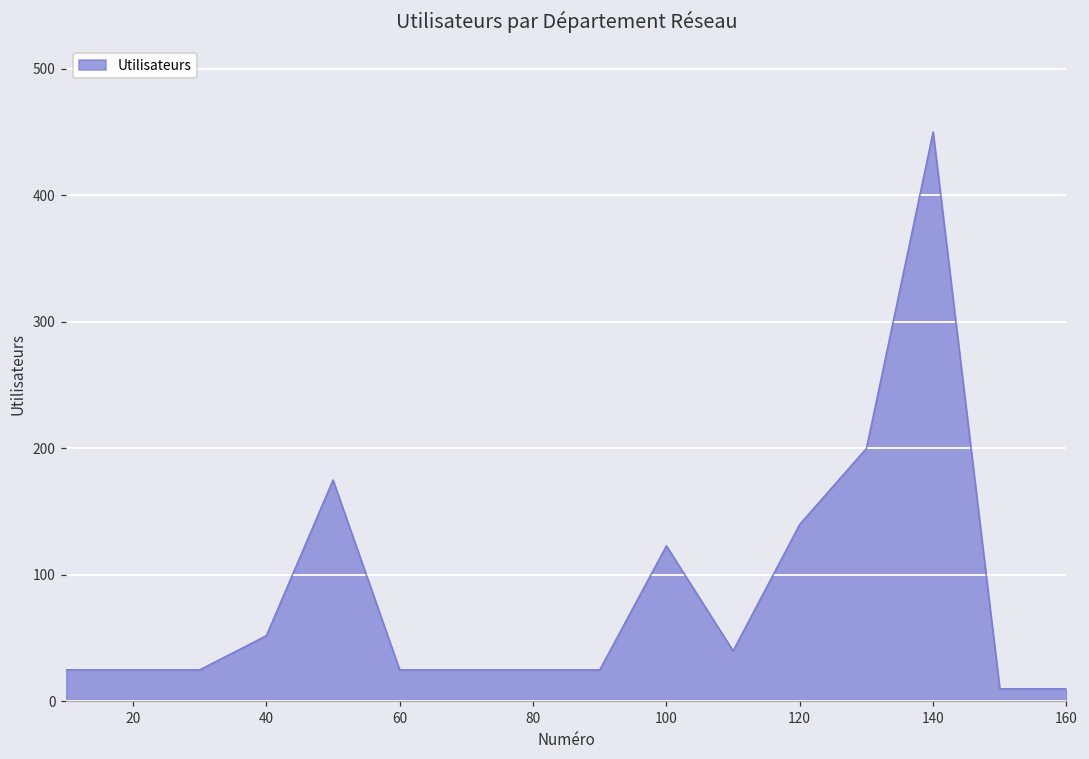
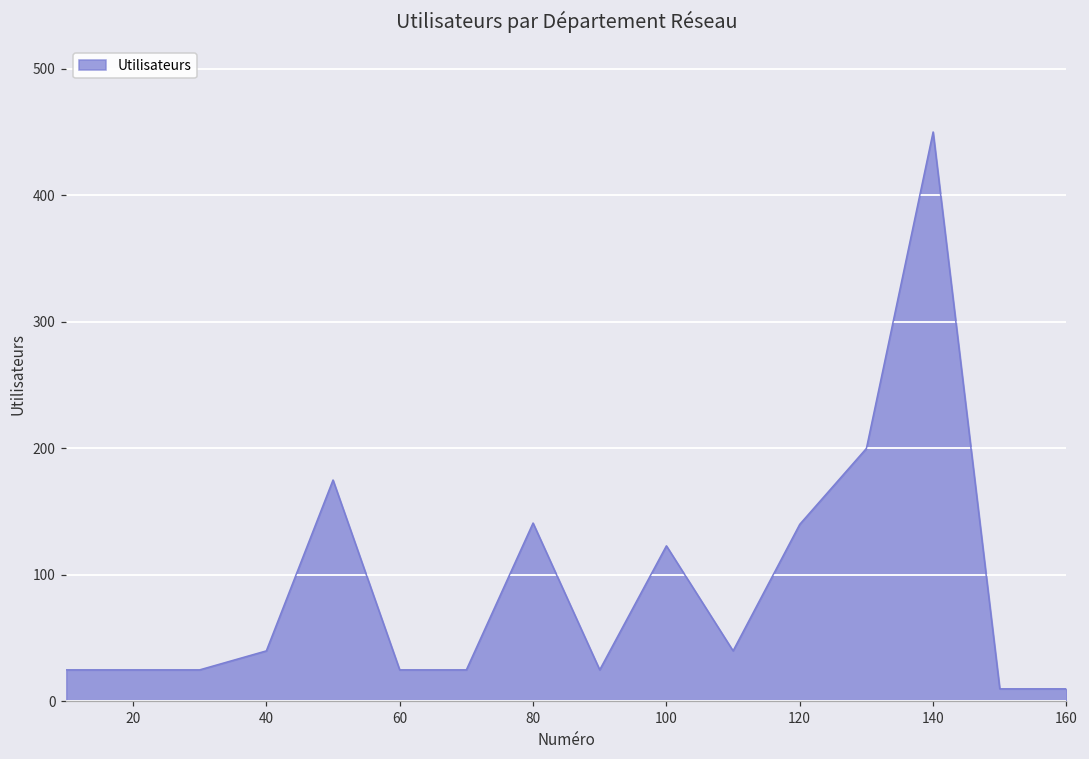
  {
    "20": 25,
-   "40": 52,
+   "40": 40,
    "60": 25,
-   "80": 25,
+   "80": 141,
    "100": 123,
    "120": 140,
    "140": 450,
    "160": 10
  }
